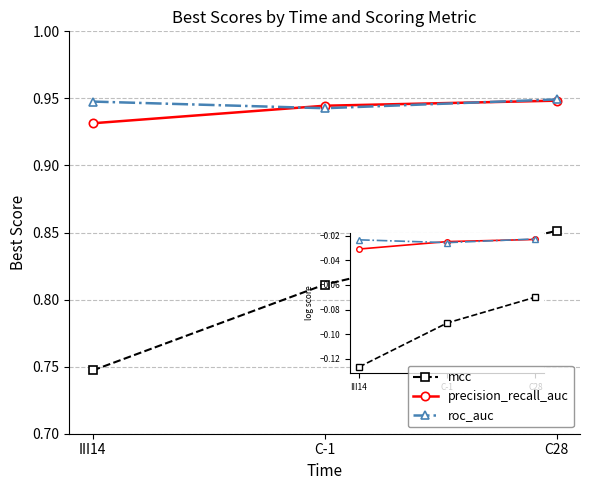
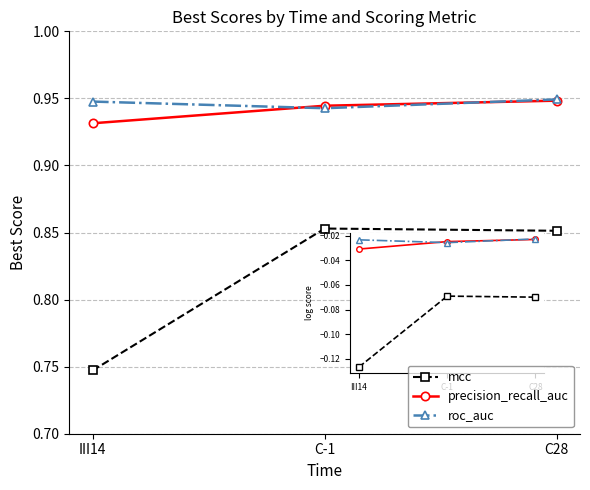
  {
    "mcc": {
      "III14": 0.747,
-     "C-1": 0.811,
+     "C-1": 0.853,
      "C28": 0.851
    },
    "precision_recall_auc": {
      "III14": 0.931
    },
    "roc_auc": {
      "III14": 0.948
    }
  }
